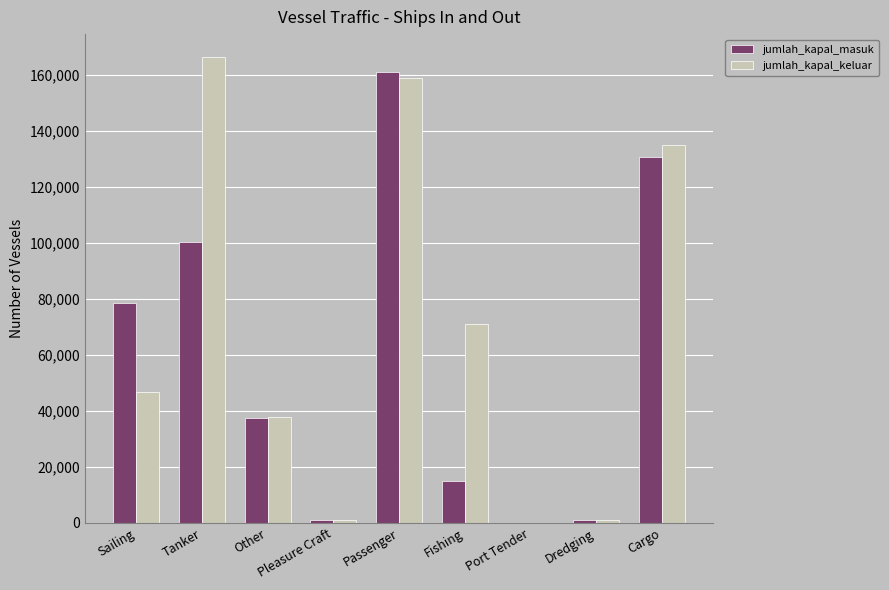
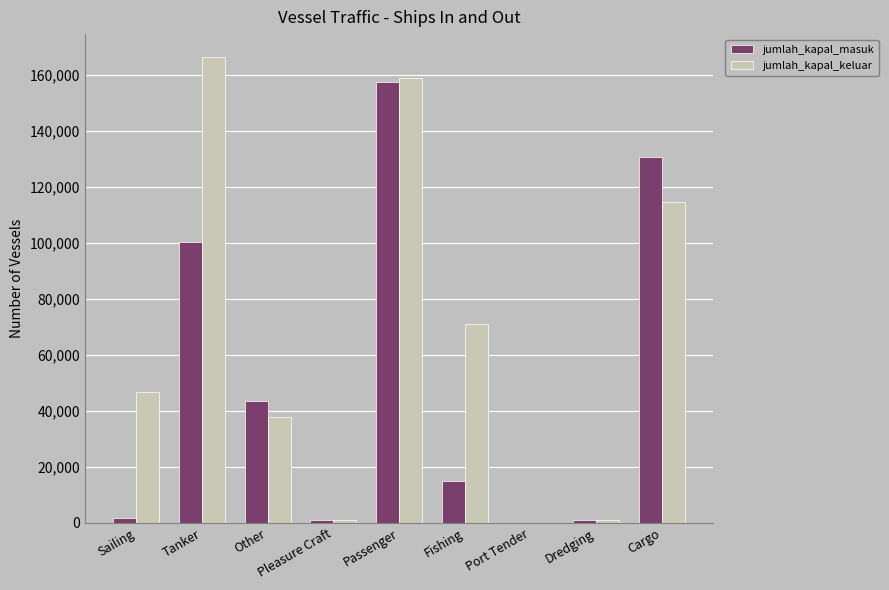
  {
    "jumlah_kapal_masuk": {
-     "Sailing": "79,000",
+     "Sailing": "2,000",
      "Tanker": "100,000",
-     "Other": "37,000",
+     "Other": "44,000",
      "Pleasure Craft": "1,000",
-     "Passenger": "161,000",
+     "Passenger": "157,000",
      "Fishing": "15,000",
      "Dredging": "1,000",
      "Cargo": "131,000"
    },
    "jumlah_kapal_keluar": {
      "Sailing": "47,000",
      "Tanker": "166,000",
      "Other": "38,000",
      "Pleasure Craft": "1,000",
      "Passenger": "159,000",
      "Fishing": "71,000",
      "Dredging": "1,000",
-     "Cargo": "135,000"
+     "Cargo": "115,000"
    }
  }
